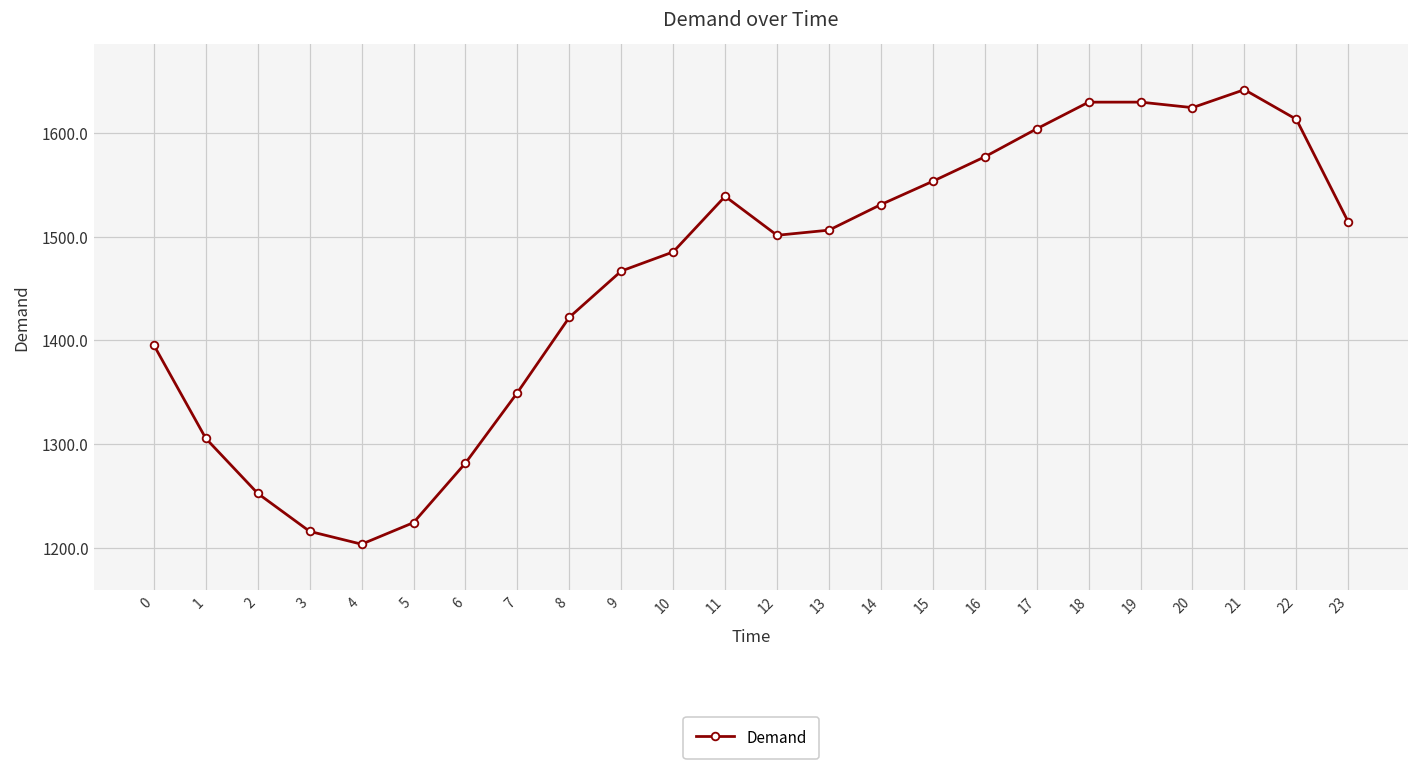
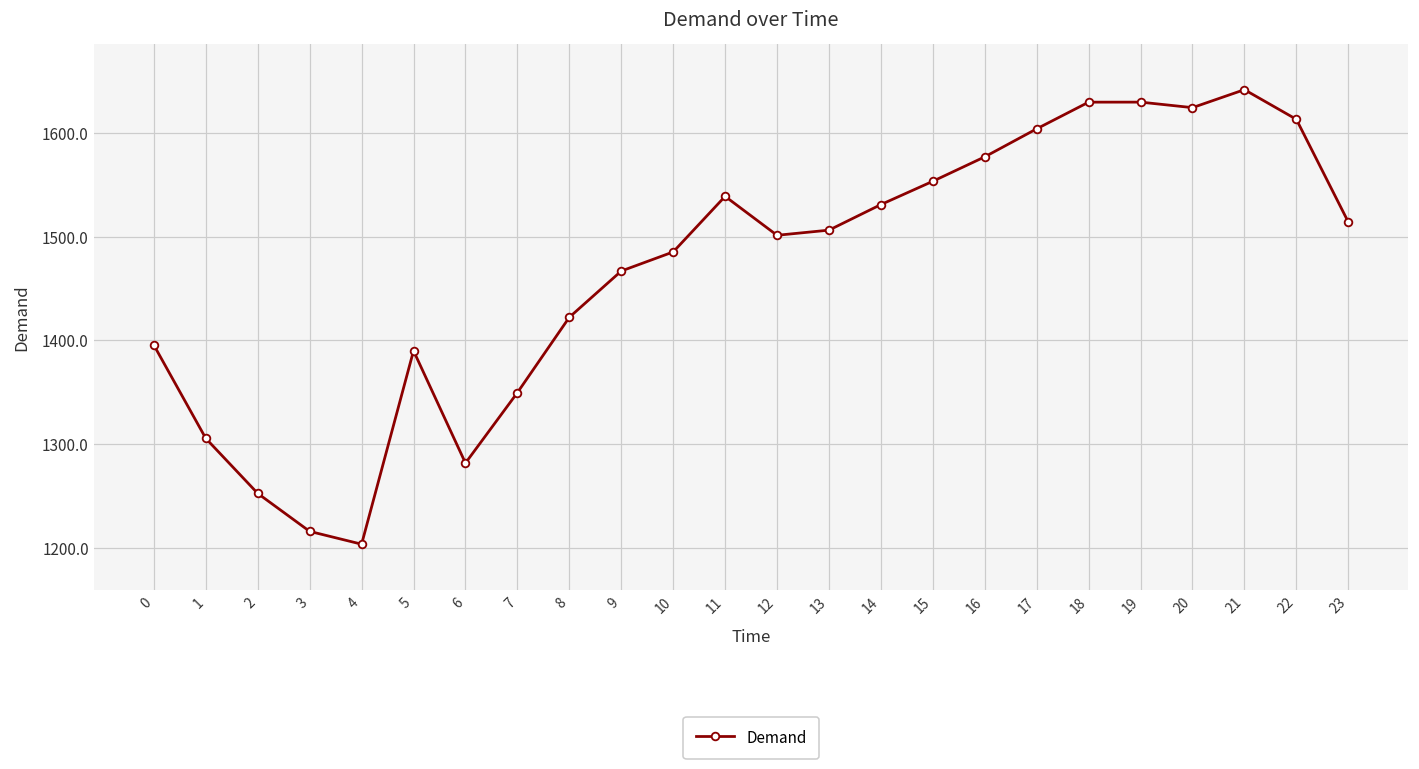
  {
    "0": 1400,
    "1": 1310,
    "2": 1250,
    "3": 1220,
    "4": 1200,
-   "5": 1220,
+   "5": 1390,
    "6": 1280,
    "7": 1350,
    "8": 1420,
    "9": 1470,
    "10": 1490,
    "11": 1540,
    "12": 1500,
    "13": 1510,
    "14": 1530,
    "15": 1550,
    "16": 1580,
    "17": 1600,
    "18": 1630,
    "19": 1630,
    "20": 1620,
    "21": 1640,
    "22": 1610,
    "23": 1510
  }
